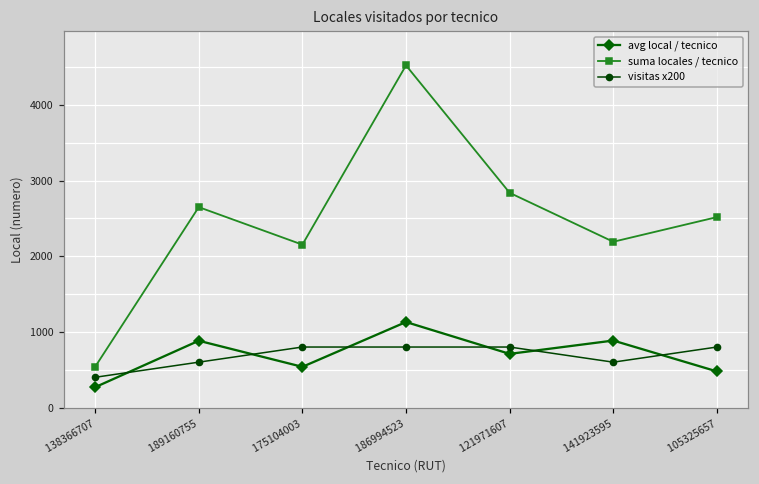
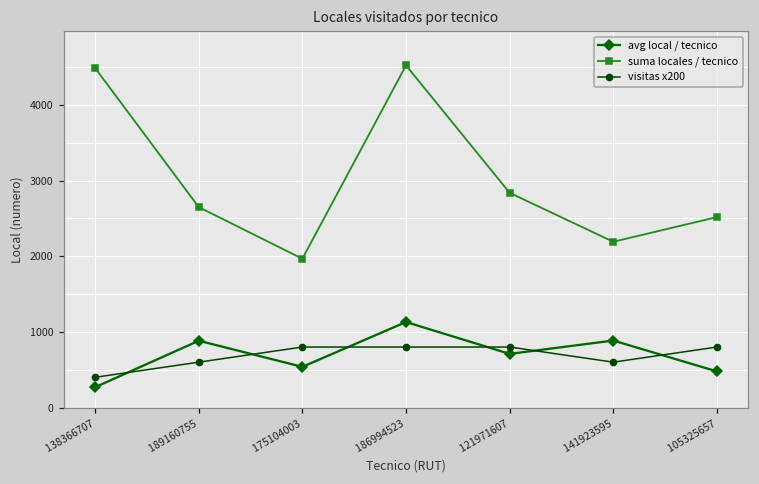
  {
    "suma locales / tecnico": {
-     "138366707": 500,
+     "138366707": 4500,
      "189160755": 2600,
-     "175104003": 2200,
+     "175104003": 2000,
      "186994523": 4500,
      "121971607": 2800,
      "141923595": 2200,
      "105325657": 2500
    }
  }
